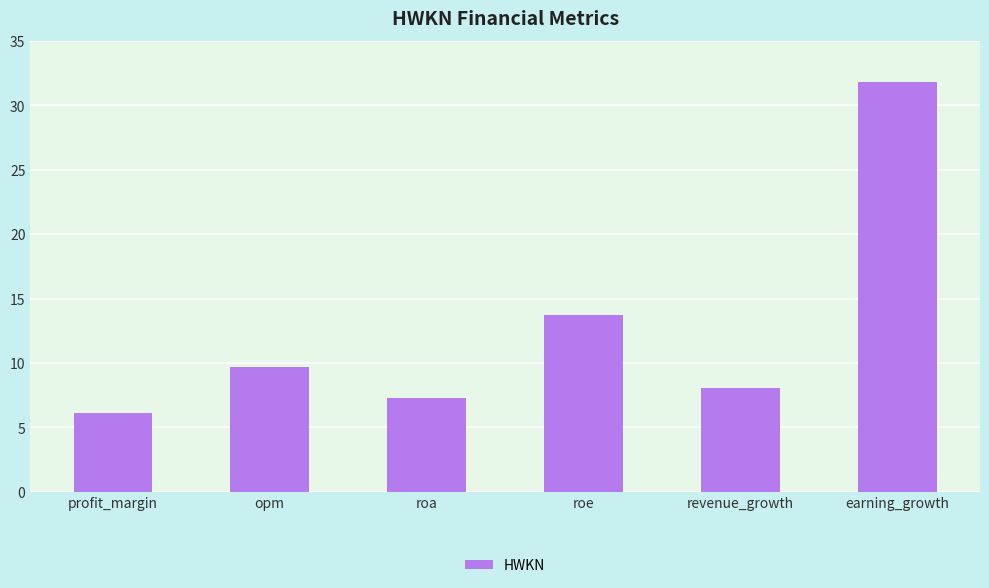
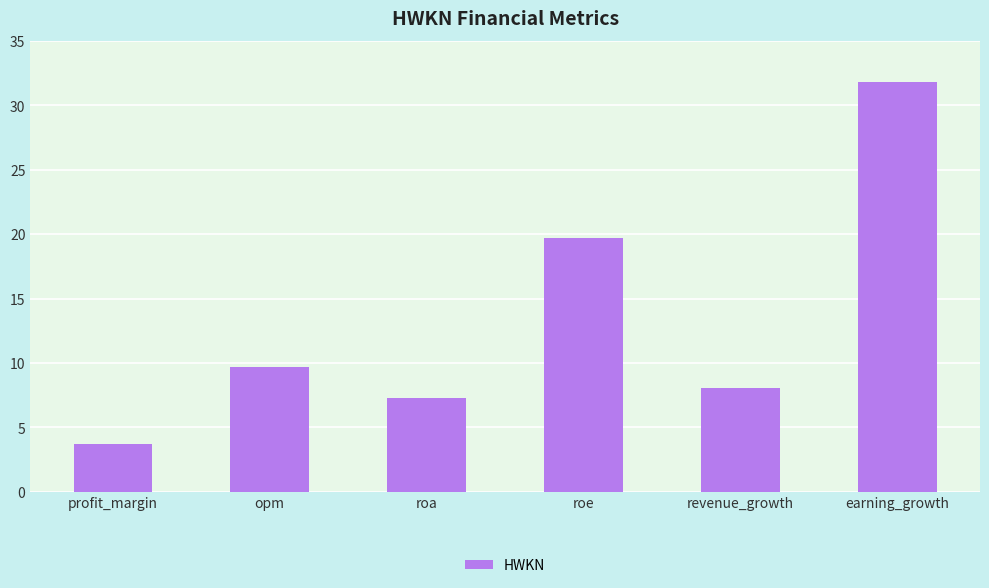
  {
-   "profit_margin": 6.1,
+   "profit_margin": 3.7,
    "opm": 9.7,
    "roa": 7.3,
-   "roe": 13.8,
+   "roe": 19.7,
    "revenue_growth": 8.1,
    "earning_growth": 31.8
  }
